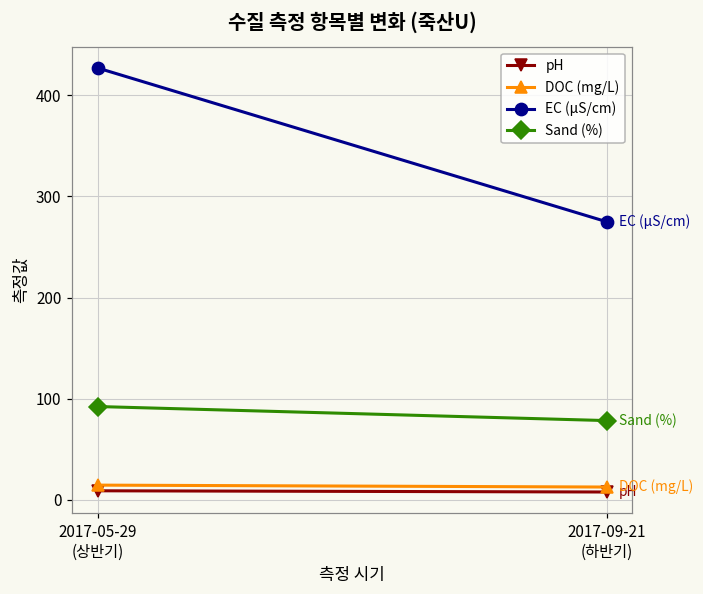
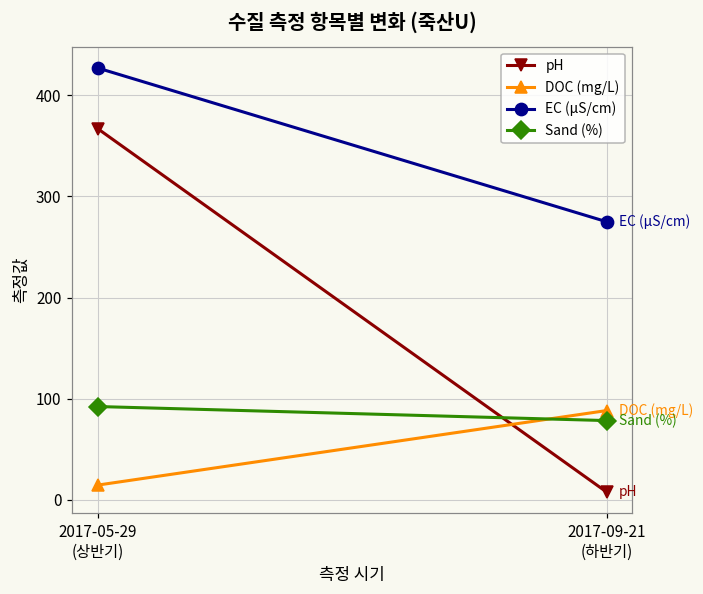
  {
    "pH": {
-     "2017-05-29 (상반기)": 10,
+     "2017-05-29 (상반기)": 370,
      "2017-09-21 (하반기)": 10
    },
    "DOC (mg/L)": {
      "2017-05-29 (상반기)": 10,
-     "2017-09-21 (하반기)": 10
+     "2017-09-21 (하반기)": 90
    },
    "EC (μS/cm)": {
      "2017-05-29 (상반기)": 430,
      "2017-09-21 (하반기)": 280
    },
    "Sand (%)": {
      "2017-05-29 (상반기)": 90,
      "2017-09-21 (하반기)": 80
    }
  }
